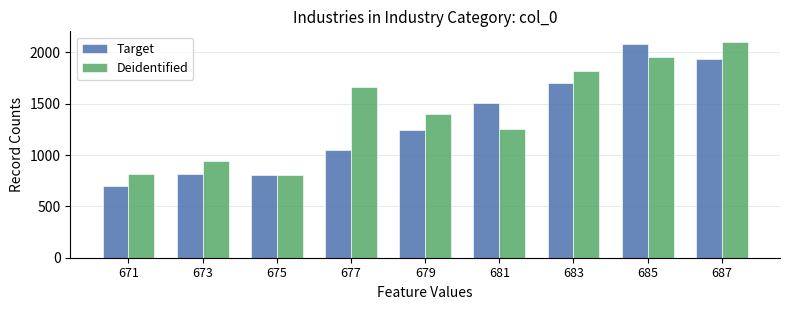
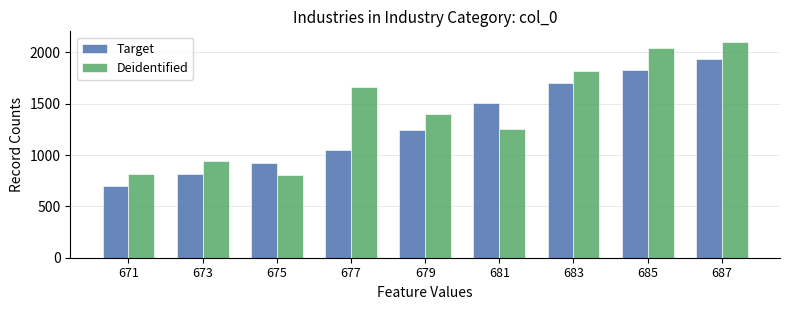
  {
    "Target": {
      "671": 700,
      "673": 820,
-     "675": 800,
+     "675": 930,
      "677": 1050,
      "679": 1240,
      "681": 1510,
      "683": 1700,
-     "685": 2080,
+     "685": 1830,
      "687": 1940
    },
    "Deidentified": {
      "671": 820,
      "673": 940,
      "675": 800,
      "677": 1660,
      "679": 1400,
      "681": 1260,
      "683": 1820,
-     "685": 1960,
+     "685": 2040,
      "687": 2100
    }
  }
